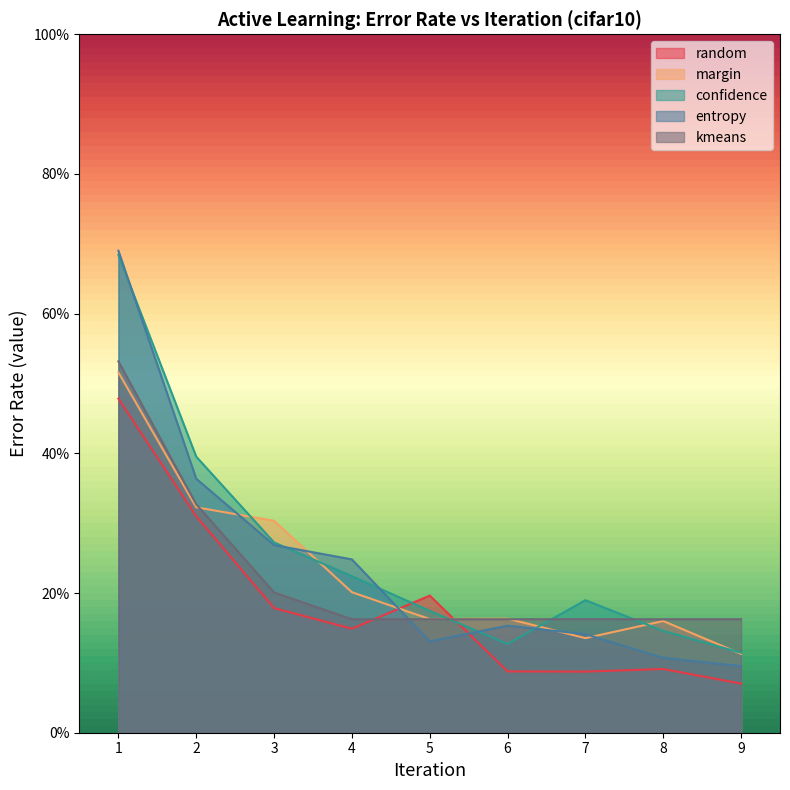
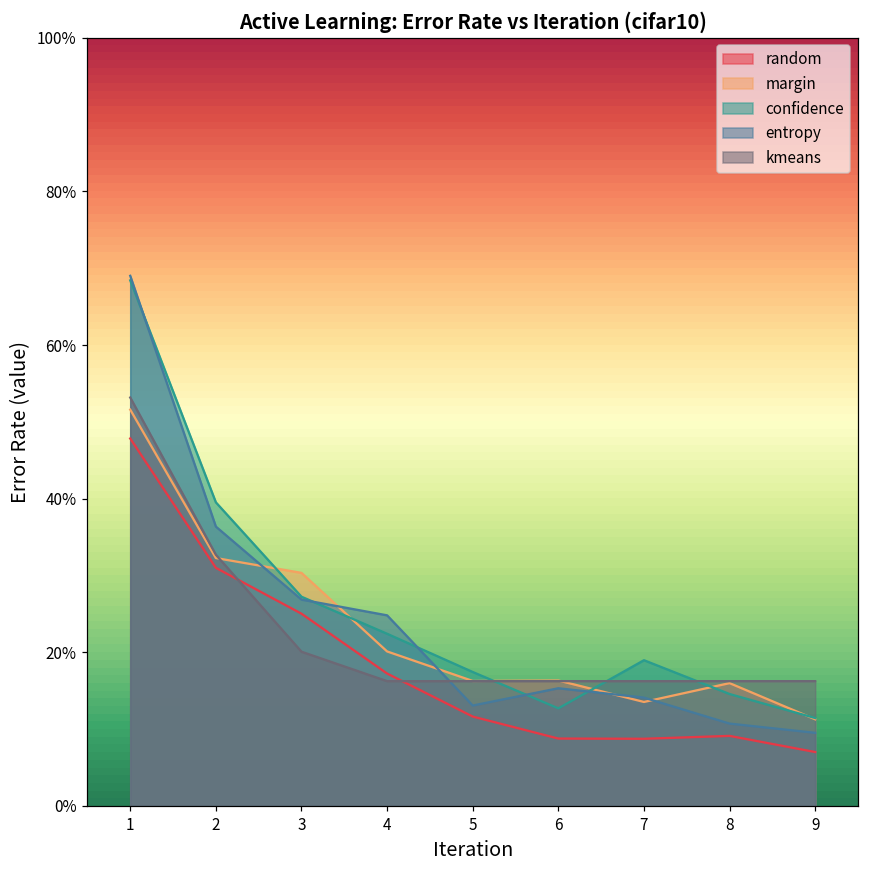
  {
    "random": {
      "1": "48%",
      "2": "31%",
-     "3": "18%",
-     "4": "15%",
-     "5": "20%",
+     "3": "25%",
+     "4": "17%",
+     "5": "12%",
      "6": "9%",
      "7": "9%",
      "8": "9%",
      "9": "7%"
    },
    "margin": {
      "1": "52%",
      "2": "32%",
      "3": "30%",
      "4": "20%",
      "7": "14%"
    }
  }
